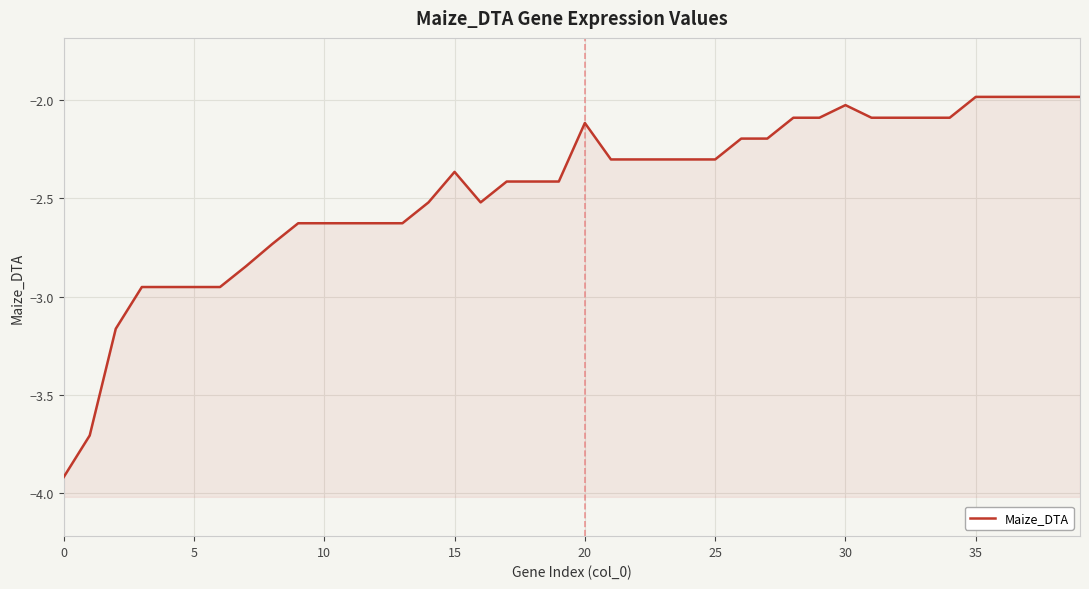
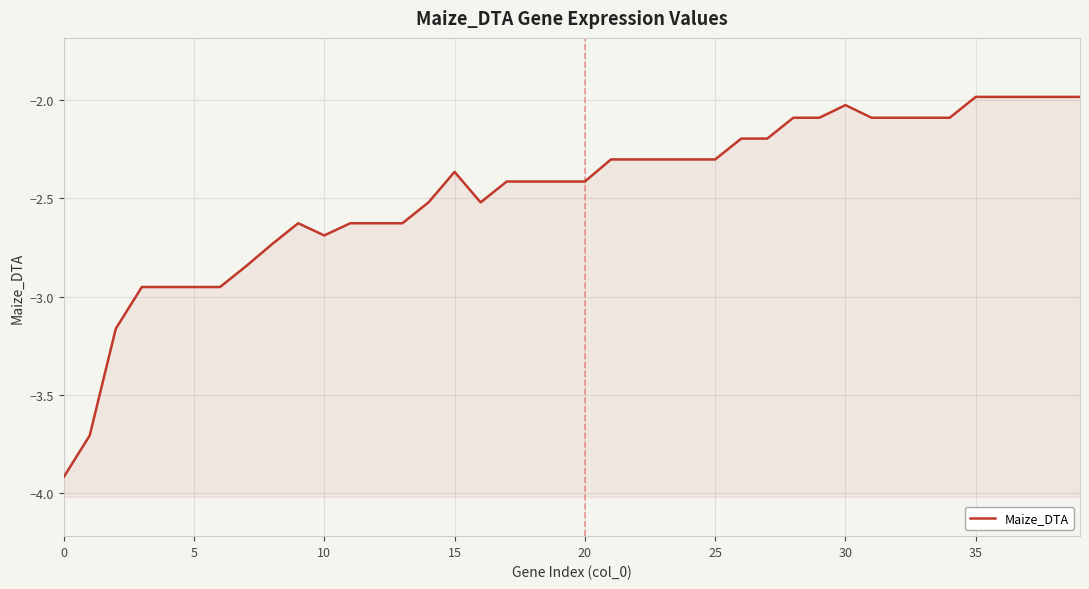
  {
    "0": -3.92,
    "5": -2.95,
-   "10": -2.63,
+   "10": -2.69,
    "15": -2.37,
-   "20": -2.12,
+   "20": -2.41,
    "25": -2.30,
    "30": -2.03,
    "35": -1.98
  }
